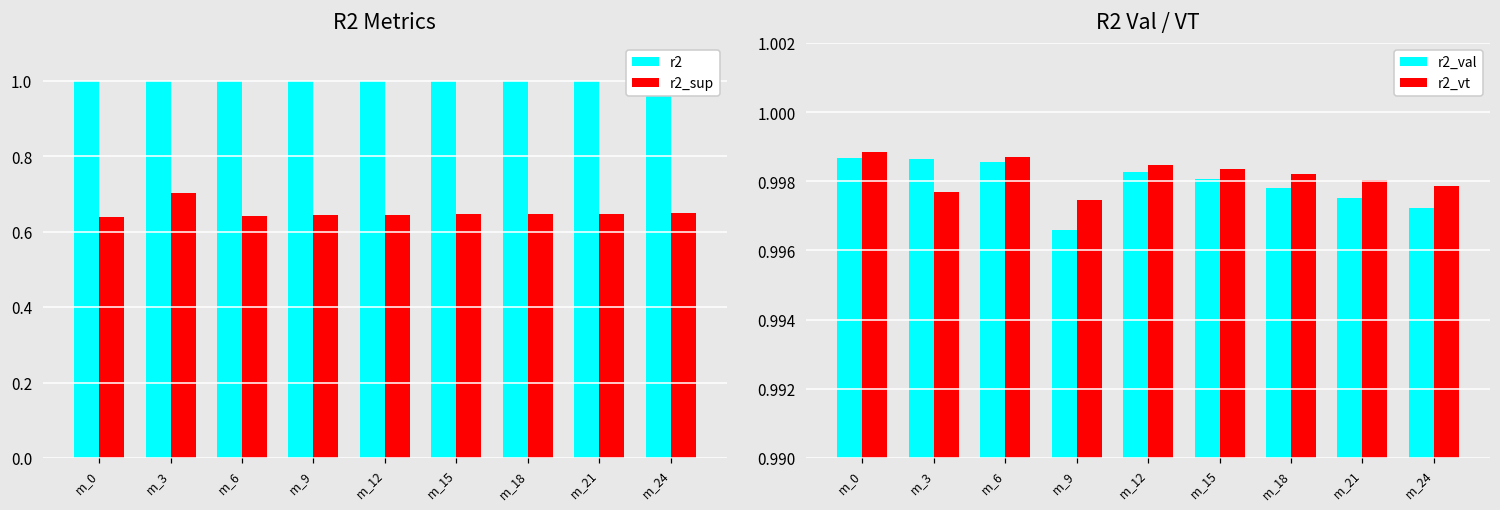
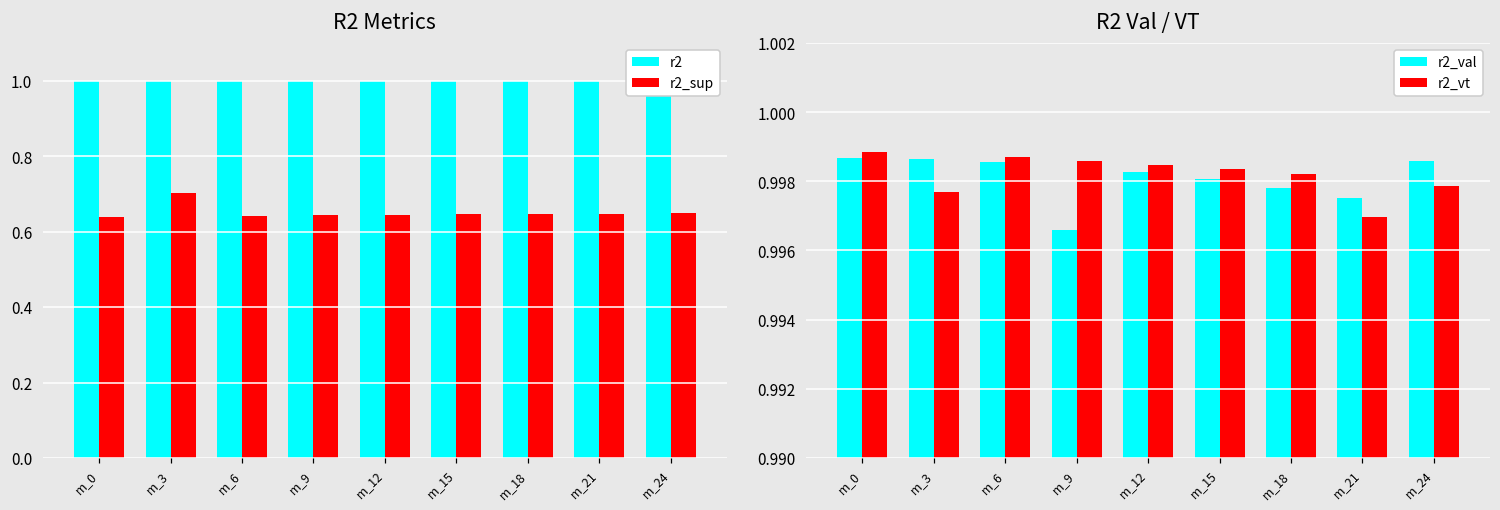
  {
    "R2 Metrics": {
      "r2": {
        "m_0": 1.00,
        "m_3": 1.00,
        "m_6": 1.00,
        "m_9": 1.00,
        "m_12": 1.00,
        "m_15": 1.00,
        "m_18": 1.00,
        "m_21": 1.00
      },
      "r2_sup": {
        "m_0": 0.64,
        "m_3": 0.70,
        "m_6": 0.64,
        "m_9": 0.64,
        "m_12": 0.64,
        "m_15": 0.65,
        "m_18": 0.65,
        "m_21": 0.65,
        "m_24": 0.65
      }
    },
    "R2 Val / VT": {
      "r2_val": {
        "m_0": 0.9987,
        "m_3": 0.9986,
        "m_6": 0.9986,
        "m_9": 0.9966,
        "m_12": 0.9983,
        "m_15": 0.9981,
        "m_18": 0.9978,
        "m_21": 0.9975,
-       "m_24": 0.9972
+       "m_24": 0.9986
      },
      "r2_vt": {
        "m_0": 0.9988,
        "m_3": 0.9977,
        "m_6": 0.9987,
-       "m_9": 0.9975,
+       "m_9": 0.9986,
        "m_12": 0.9985,
        "m_15": 0.9983,
        "m_18": 0.9982,
-       "m_21": 0.9980,
+       "m_21": 0.9970,
        "m_24": 0.9979
      }
    }
  }
